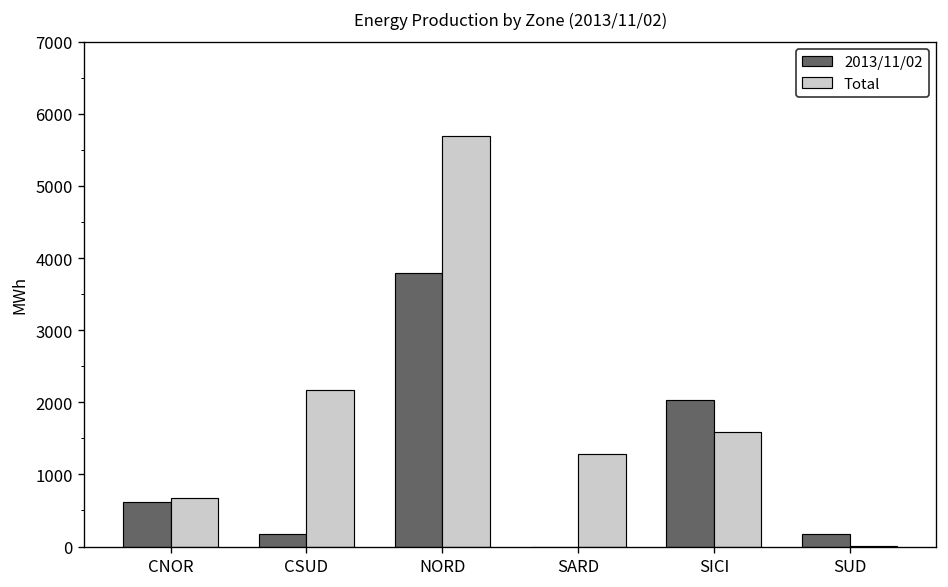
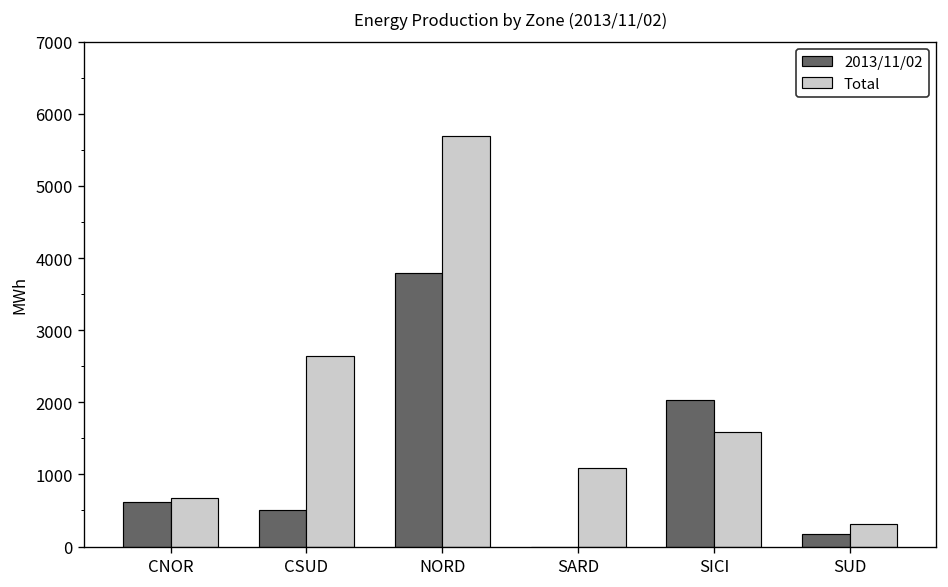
  {
    "2013/11/02": {
      "CNOR": 600,
-     "CSUD": 200,
+     "CSUD": 500,
      "NORD": 3800,
      "SARD": 0,
      "SICI": 2000,
      "SUD": 200
    },
    "Total": {
      "CNOR": 700,
-     "CSUD": 2200,
+     "CSUD": 2600,
      "NORD": 5700,
-     "SARD": 1300,
+     "SARD": 1100,
      "SICI": 1600,
-     "SUD": 0
+     "SUD": 300
    }
  }
